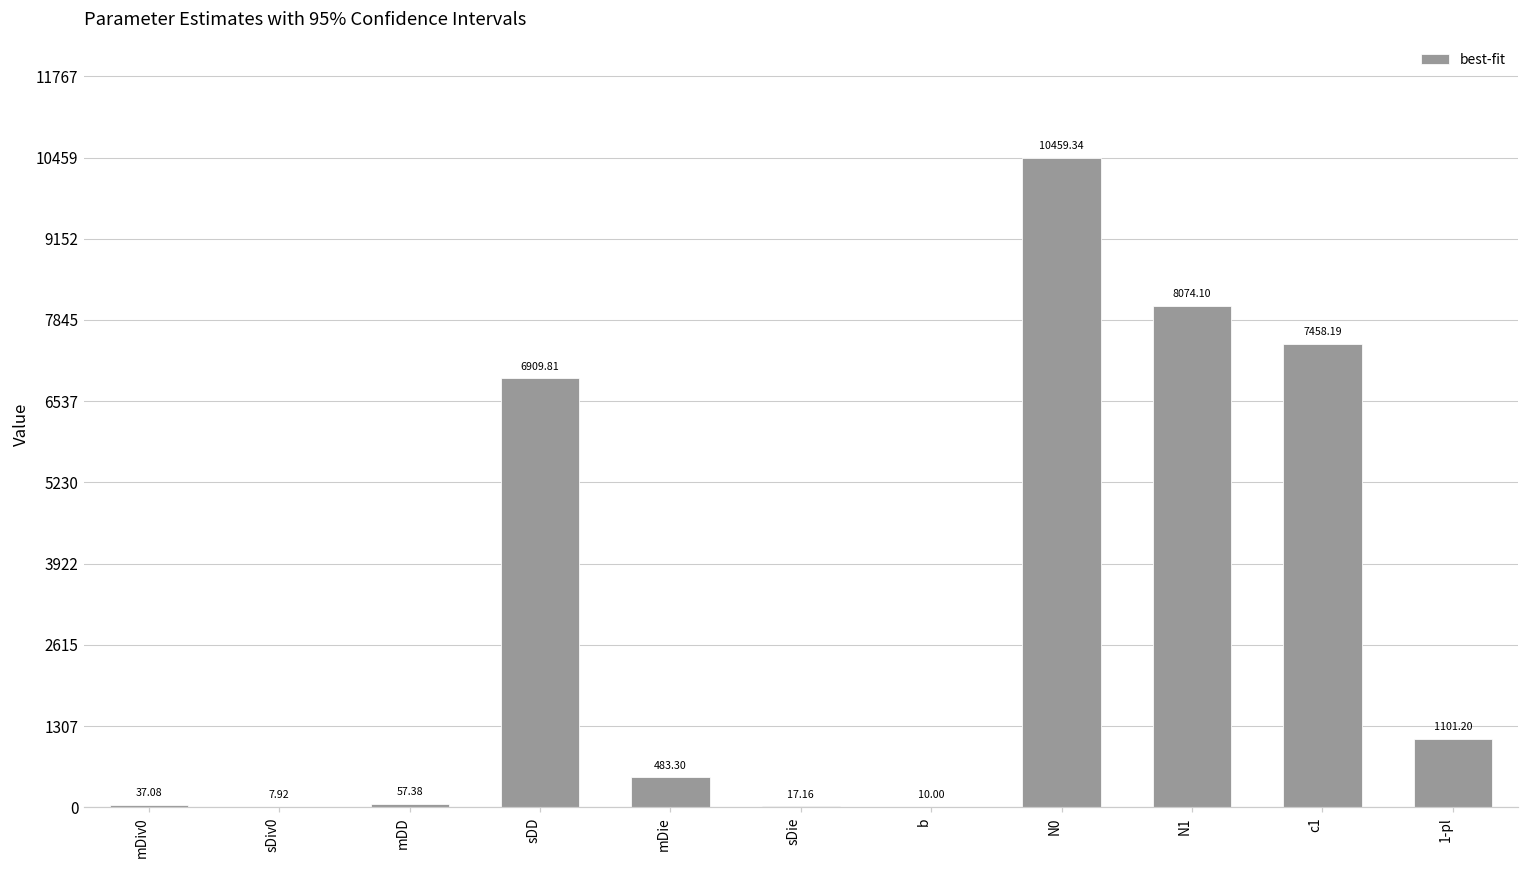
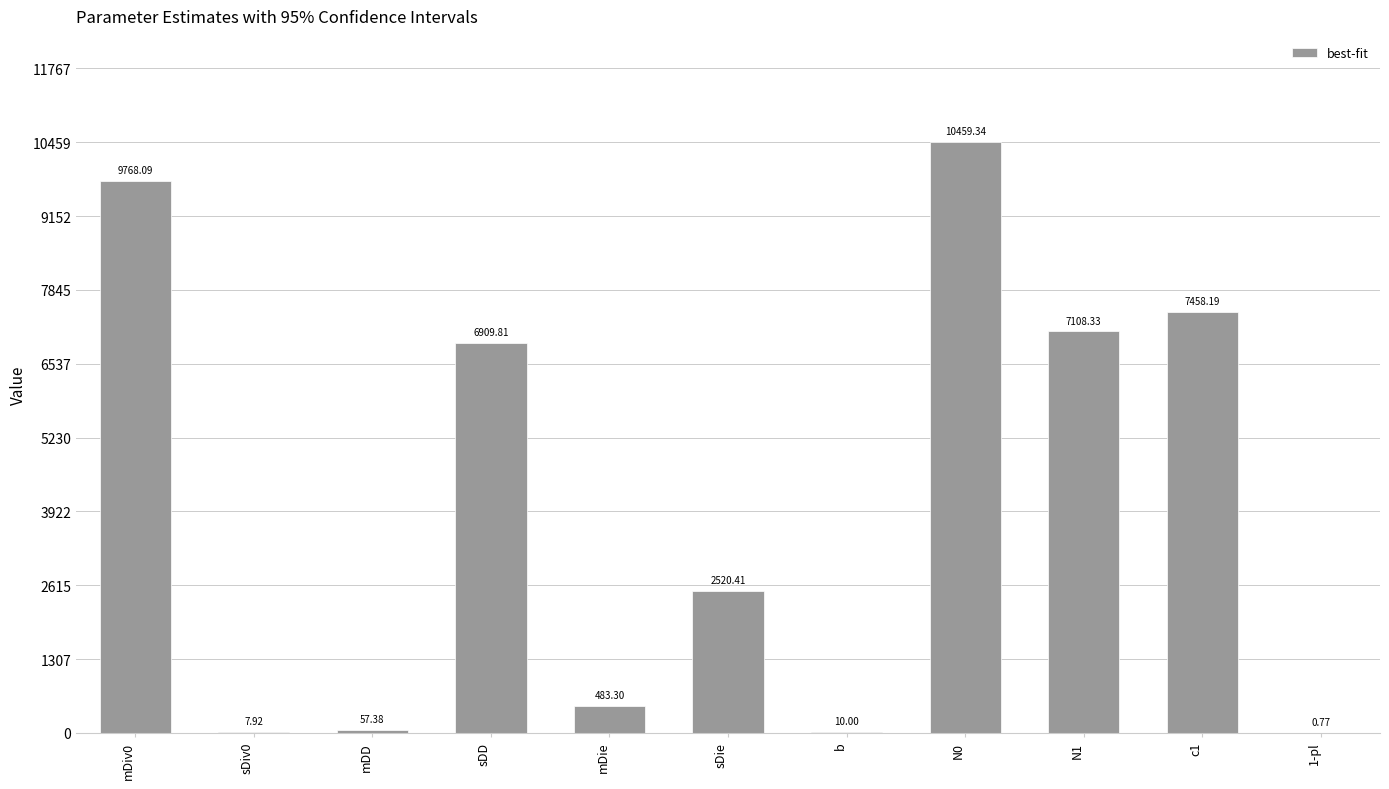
  {
-   "mDiv0": 37.08,
+   "mDiv0": 9768.09,
    "sDiv0": 7.92,
    "mDD": 57.38,
    "sDD": 6909.81,
    "mDie": 483.30,
-   "sDie": 17.16,
+   "sDie": 2520.41,
    "b": 10.00,
    "N0": 10459.34,
-   "N1": 8074.10,
+   "N1": 7108.33,
    "c1": 7458.19,
-   "1-pl": 1101.20
+   "1-pl": 0.77
  }
